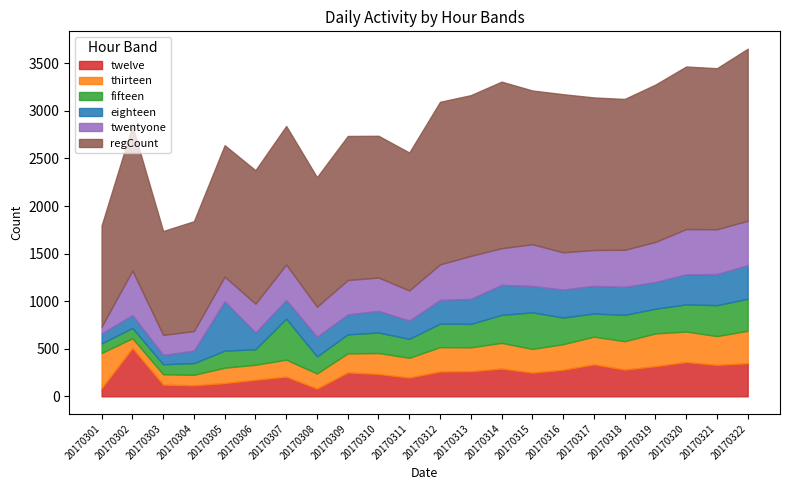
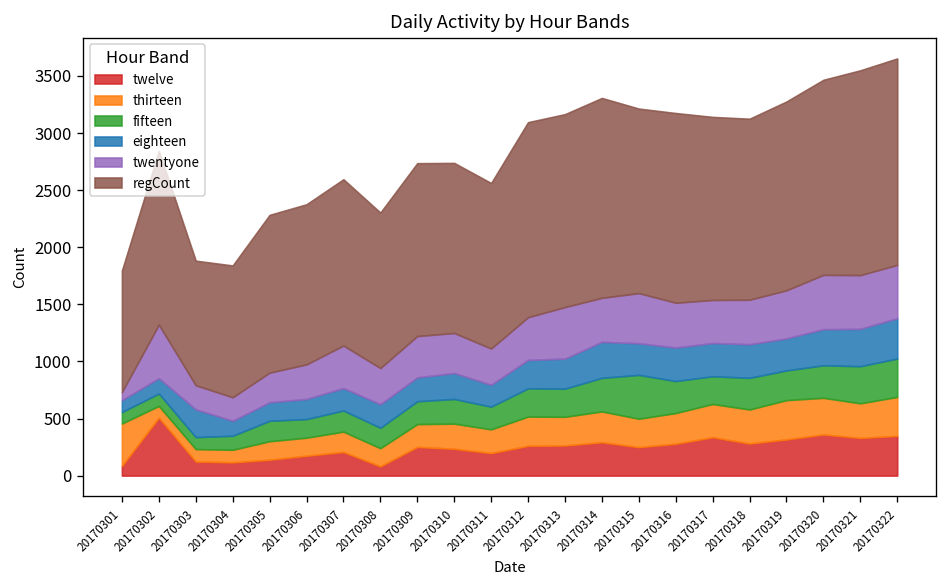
  {
    "twelve": {
      "20170301": 100,
      "20170302": 500,
      "20170303": 100,
      "20170304": 100,
      "20170305": 100,
      "20170306": 200,
      "20170307": 200,
      "20170308": 100,
      "20170309": 300,
      "20170310": 200,
      "20170311": 200,
      "20170312": 300,
      "20170313": 300,
      "20170314": 300,
      "20170315": 200,
      "20170316": 300,
      "20170317": 300,
      "20170318": 300,
      "20170319": 300,
      "20170320": 400,
      "20170321": 300,
      "20170322": 300
    },
    "thirteen": {
      "20170301": 400,
      "20170302": 100,
      "20170303": 100,
      "20170304": 100,
      "20170305": 200,
      "20170306": 200,
      "20170307": 200,
      "20170308": 200,
      "20170309": 200,
      "20170310": 200,
      "20170311": 200,
      "20170312": 300,
      "20170313": 300,
      "20170314": 300,
      "20170315": 200,
      "20170316": 300,
      "20170317": 300,
      "20170318": 300,
      "20170319": 300,
      "20170320": 300,
      "20170321": 300,
      "20170322": 300
    },
    "fifteen": {
      "20170301": 100,
      "20170302": 100,
      "20170303": 100,
      "20170304": 100,
      "20170305": 200,
      "20170306": 200,
-     "20170307": 400,
+     "20170307": 200,
      "20170308": 200,
      "20170309": 200,
      "20170310": 200,
      "20170311": 200,
      "20170312": 200,
      "20170313": 200,
      "20170314": 300,
      "20170315": 400,
      "20170316": 300,
      "20170317": 200,
      "20170318": 300,
      "20170319": 300,
      "20170320": 300,
      "20170321": 300,
      "20170322": 300
    },
    "eighteen": {
      "20170301": 100,
      "20170302": 100,
-     "20170303": 100,
+     "20170303": 200,
      "20170304": 100,
-     "20170305": 500,
+     "20170305": 200,
      "20170306": 200,
      "20170307": 200,
      "20170308": 200,
      "20170309": 200,
      "20170310": 200,
      "20170311": 200,
      "20170312": 200,
      "20170313": 300,
      "20170314": 300,
      "20170315": 300,
      "20170316": 300,
      "20170317": 300,
      "20170318": 300,
      "20170319": 300,
      "20170320": 300,
      "20170321": 300,
      "20170322": 400
    },
    "twentyone": {
      "20170301": 100,
      "20170302": 500,
      "20170303": 200,
      "20170304": 200,
      "20170305": 300,
      "20170306": 300,
      "20170307": 400,
      "20170308": 300,
      "20170309": 400,
      "20170310": 400,
      "20170311": 300,
      "20170312": 400,
      "20170313": 500,
      "20170314": 400,
      "20170315": 400,
      "20170316": 400,
      "20170317": 400,
      "20170318": 400,
      "20170319": 400,
      "20170320": 500,
      "20170321": 500,
      "20170322": 500
    },
    "regCount": {
      "20170301": 1100,
      "20170303": 1100,
      "20170304": 1200,
      "20170305": 1400,
      "20170306": 1400,
      "20170307": 1500,
      "20170308": 1400,
      "20170309": 1500,
      "20170310": 1500,
      "20170311": 1400,
      "20170312": 1700,
      "20170313": 1700,
      "20170314": 1800,
      "20170315": 1600,
      "20170316": 1700,
      "20170317": 1600,
      "20170318": 1600,
      "20170319": 1700,
      "20170320": 1700,
-     "20170321": 1700,
+     "20170321": 1800,
      "20170322": 1800
    }
  }
